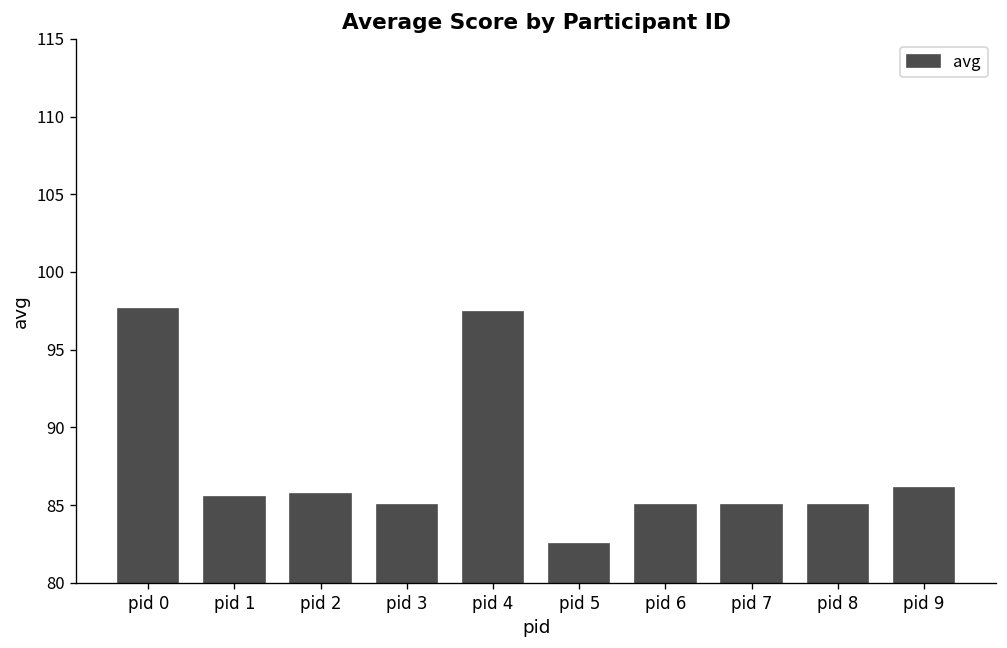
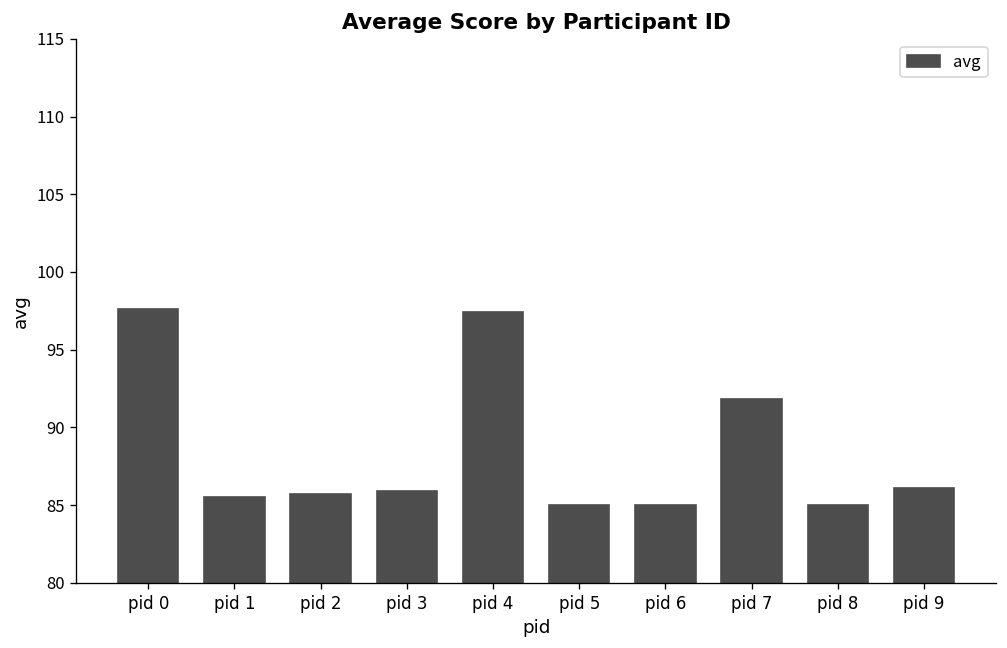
  {
    "pid 0": 97.6,
    "pid 1": 85.5,
    "pid 2": 85.7,
-   "pid 3": 85.0,
+   "pid 3": 85.9,
    "pid 4": 97.4,
-   "pid 5": 82.5,
+   "pid 5": 85.0,
    "pid 6": 85.0,
-   "pid 7": 85.0,
+   "pid 7": 91.8,
    "pid 8": 85.0,
    "pid 9": 86.1
  }
